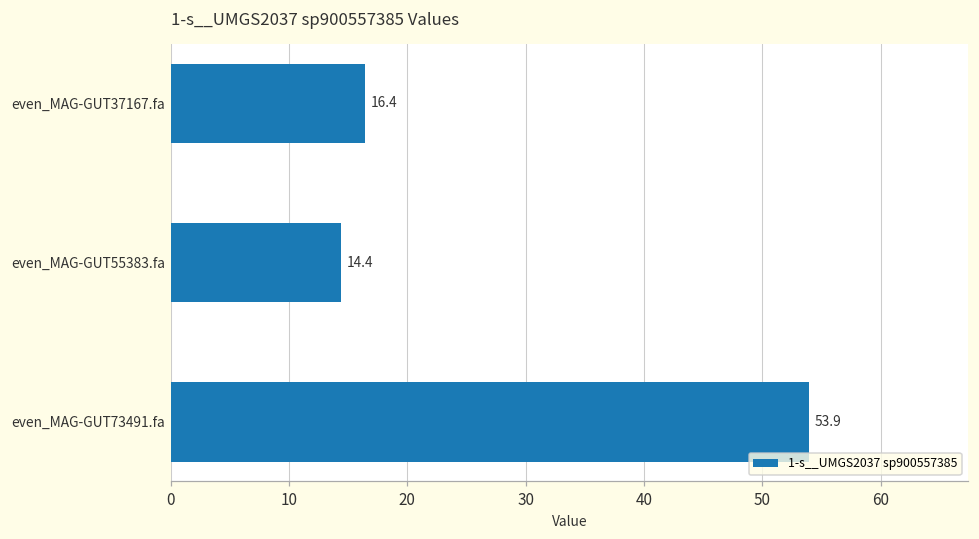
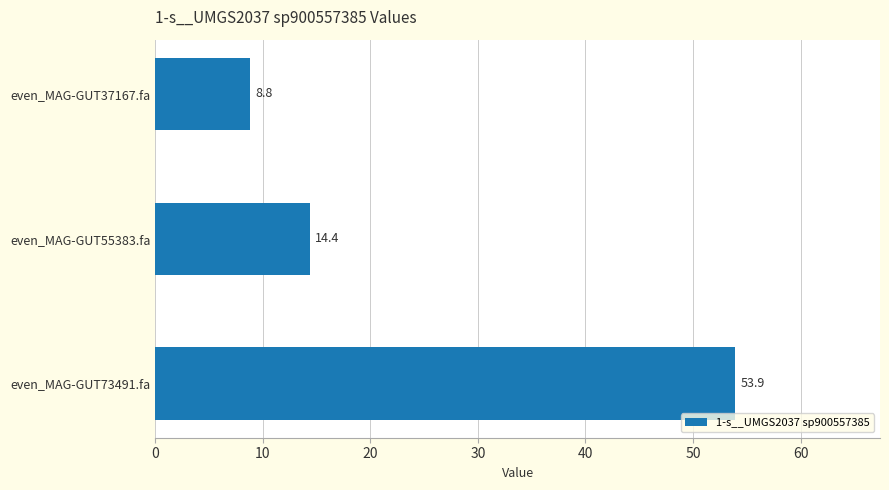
  {
-   "even_MAG-GUT37167.fa": 16.4,
+   "even_MAG-GUT37167.fa": 8.8,
    "even_MAG-GUT55383.fa": 14.4,
    "even_MAG-GUT73491.fa": 53.9
  }
